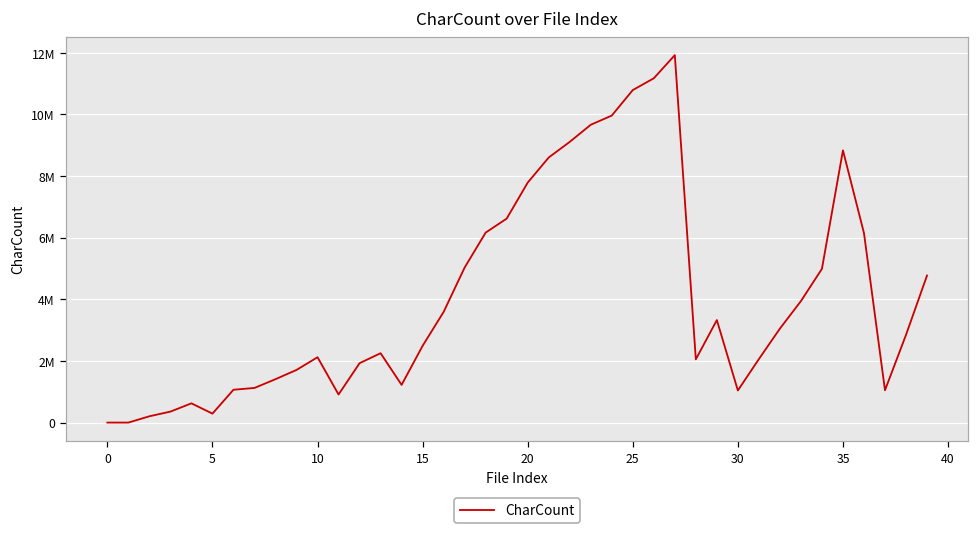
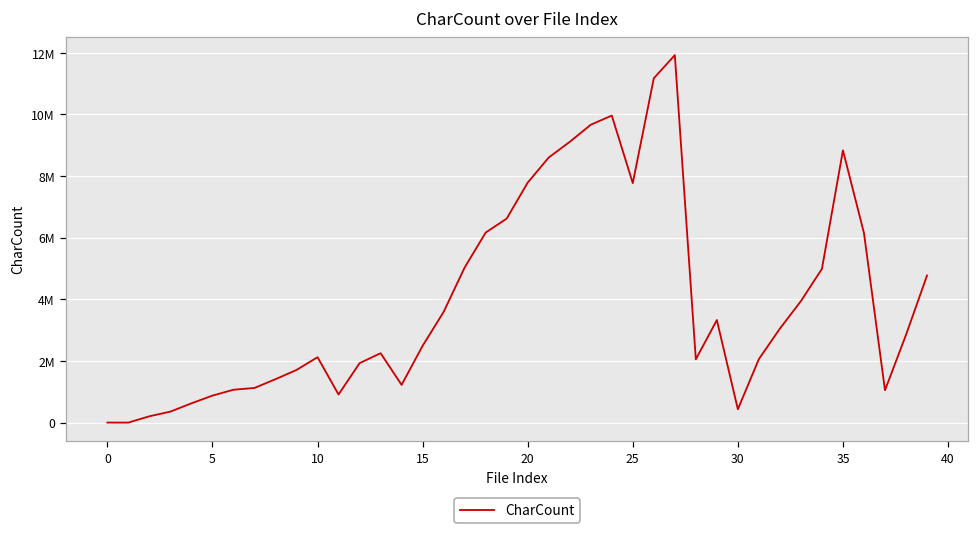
  {
    "0": 0,
-   "5": 300000,
+   "5": 900000,
    "10": 2100000,
    "15": 2500000,
    "20": 7800000,
-   "25": 10800000,
-   "30": 1000000,
+   "25": 7800000,
+   "30": 400000,
    "35": 8800000
  }
